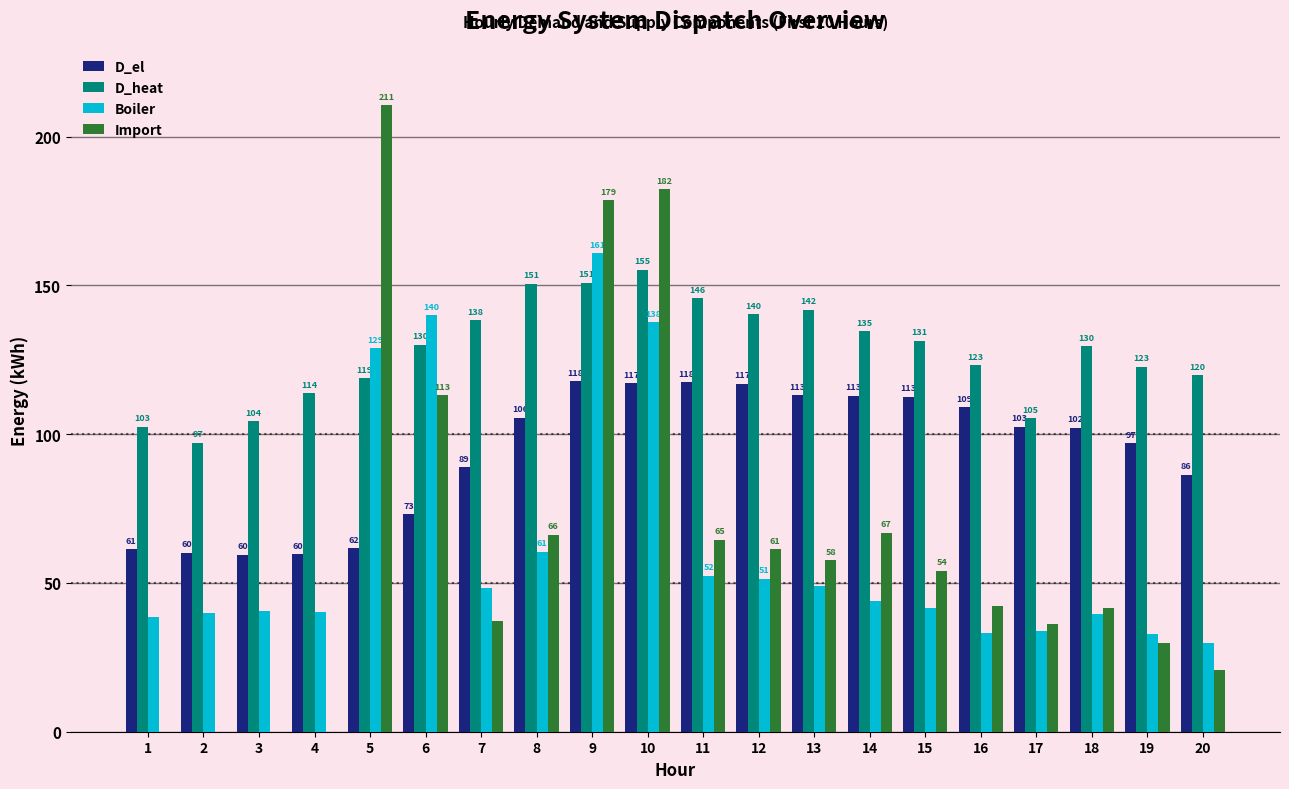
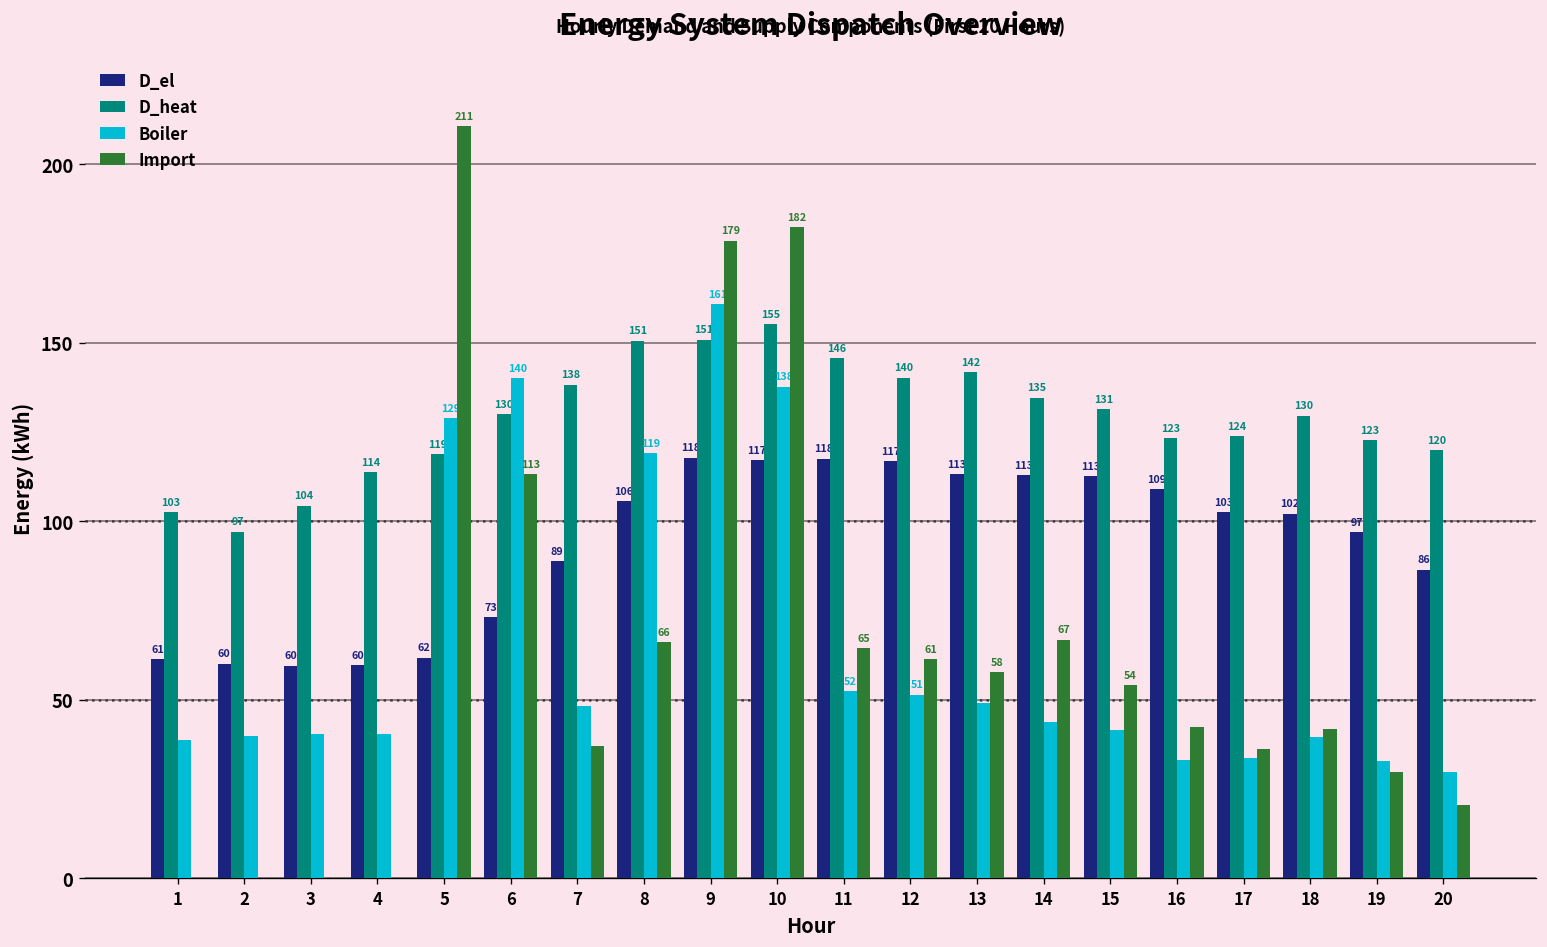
  {
    "D_el": {
      "1": 61,
      "2": 60,
      "3": 60,
      "4": 60,
      "5": 62,
      "6": 73,
      "7": 89,
      "8": 106,
      "9": 118,
      "10": 117,
      "11": 118,
      "12": 117,
      "13": 113,
      "14": 113,
      "15": 113,
      "16": 109,
      "17": 103,
      "18": 102,
      "19": 97,
      "20": 86
    },
    "D_heat": {
      "1": 103,
      "2": 97,
      "3": 104,
      "4": 114,
      "5": 119,
      "6": 130,
      "7": 138,
      "8": 151,
      "9": 151,
      "10": 155,
      "11": 146,
      "12": 140,
      "13": 142,
      "14": 135,
      "15": 131,
      "16": 123,
-     "17": 105,
+     "17": 124,
      "18": 130,
      "19": 123,
      "20": 120
    },
    "Boiler": {
      "5": 129,
      "6": 140,
-     "8": 61,
+     "8": 119,
      "9": 161,
      "10": 138,
      "11": 52,
      "12": 51
    },
    "Import": {
      "5": 211,
      "6": 113,
      "8": 66,
      "9": 179,
      "10": 182,
      "11": 65,
      "12": 61,
      "13": 58,
      "14": 67,
      "15": 54
    }
  }
